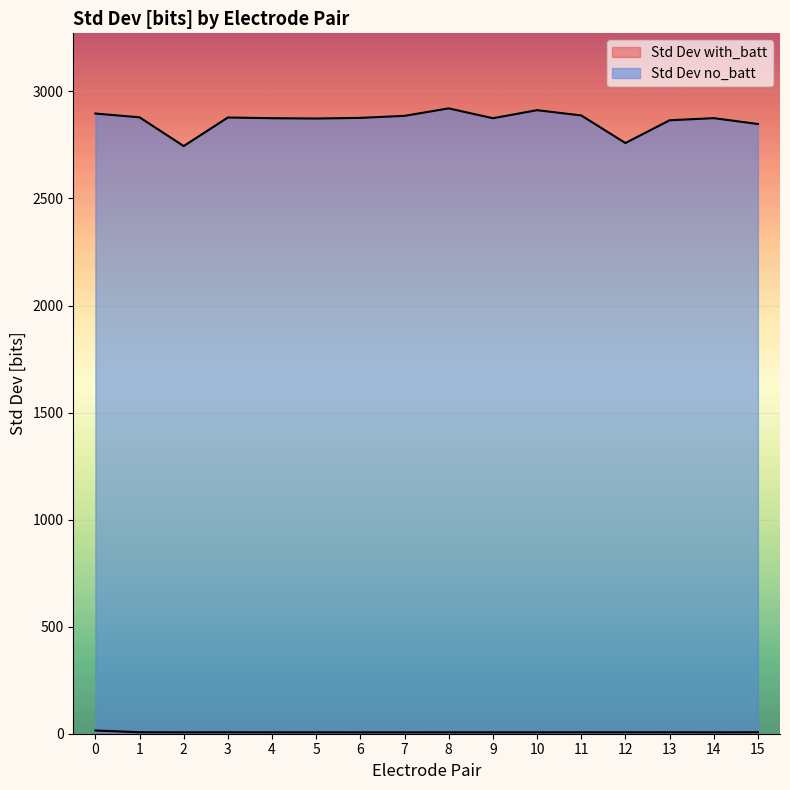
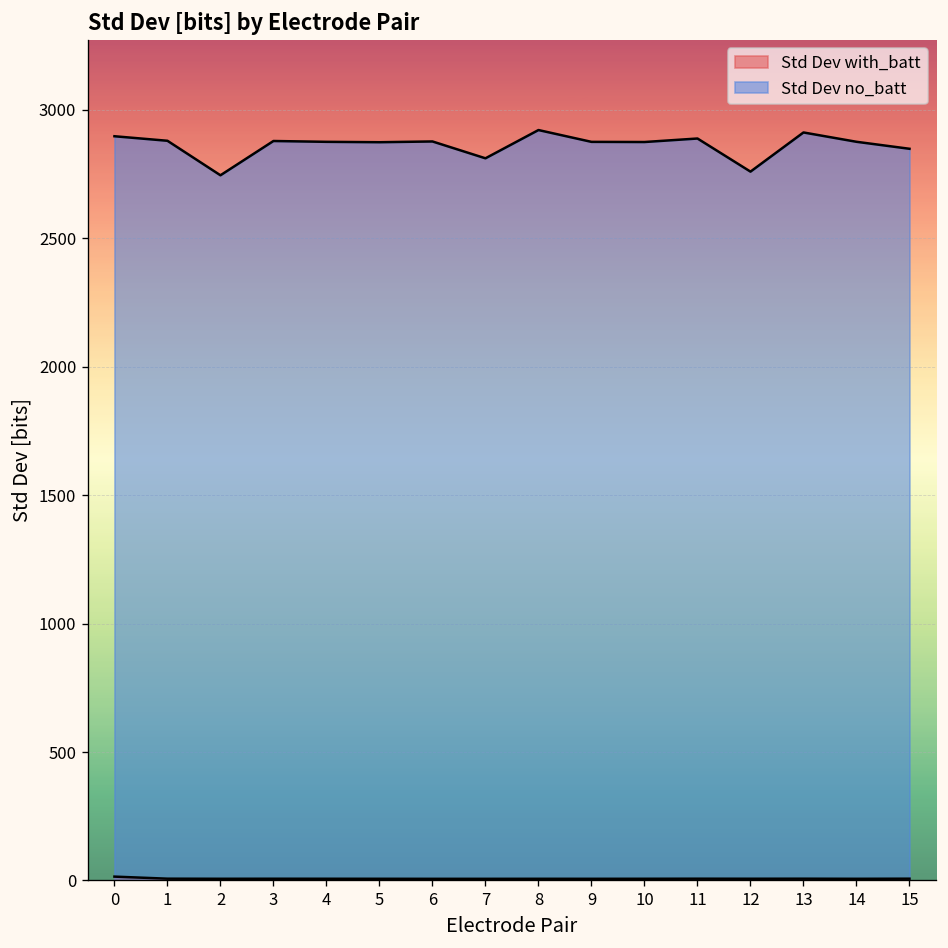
  {
    "Std Dev with_batt": {
      "0": 10,
      "1": 10,
      "2": 10,
      "3": 10,
      "4": 10,
      "5": 10,
      "6": 10,
      "7": 10,
      "8": 10,
      "9": 10,
      "10": 10,
      "11": 10,
      "12": 10,
      "13": 10,
      "14": 10,
      "15": 10
    },
    "Std Dev no_batt": {
      "0": 2900,
      "1": 2880,
      "2": 2740,
      "3": 2880,
      "4": 2880,
      "5": 2870,
      "6": 2880,
-     "7": 2890,
+     "7": 2810,
      "8": 2920,
      "9": 2870,
-     "10": 2910,
+     "10": 2870,
      "11": 2890,
      "12": 2760,
-     "13": 2870,
+     "13": 2910,
      "14": 2880,
      "15": 2850
    }
  }
